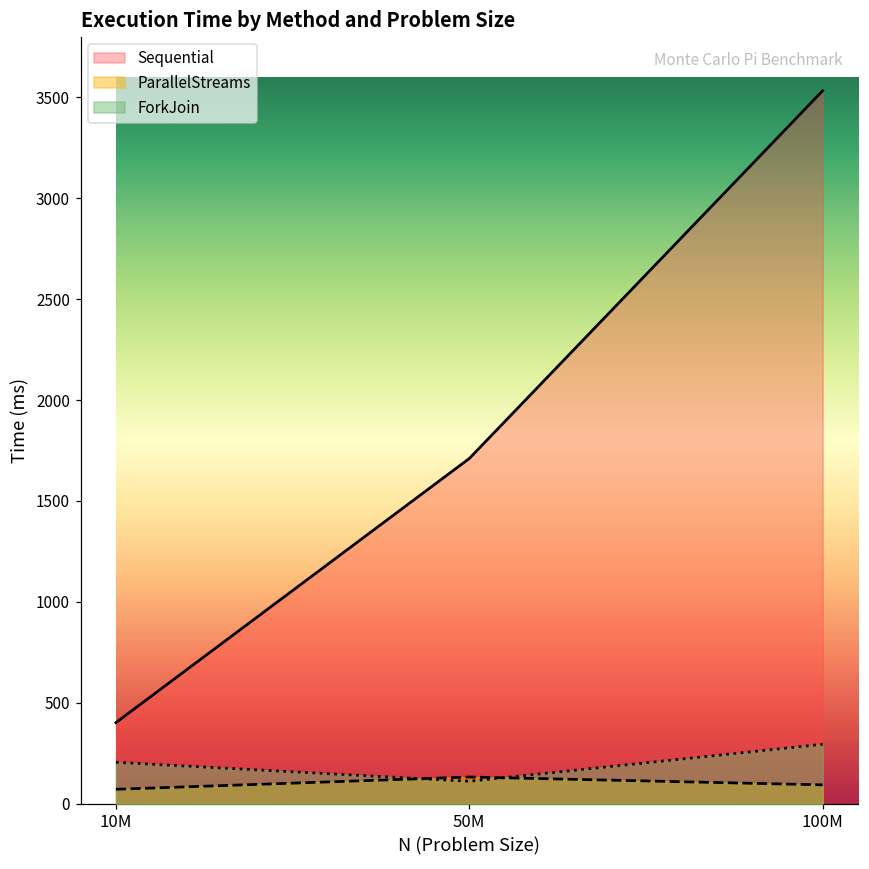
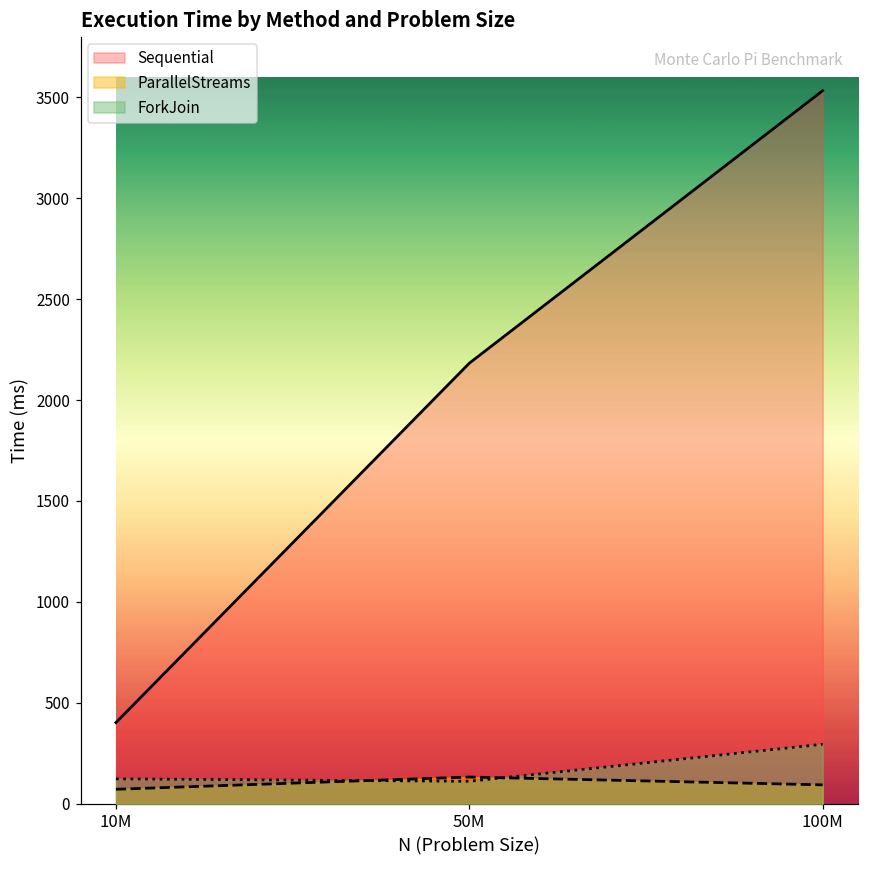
  {
    "Sequential": {
      "10M": 400,
-     "50M": 1710,
+     "50M": 2180,
      "100M": 3530
    },
    "ParallelStreams": {
      "10M": 70,
      "50M": 130,
      "100M": 90
    },
    "ForkJoin": {
-     "10M": 210,
+     "10M": 120,
      "50M": 110,
      "100M": 290
    }
  }
